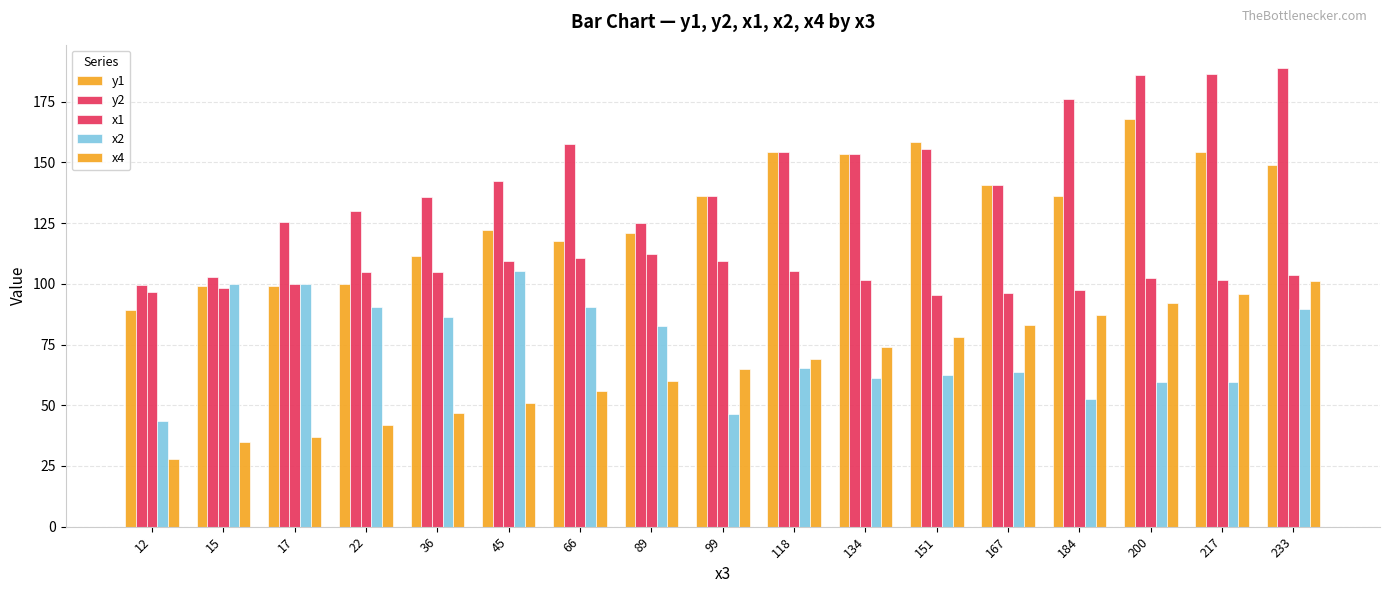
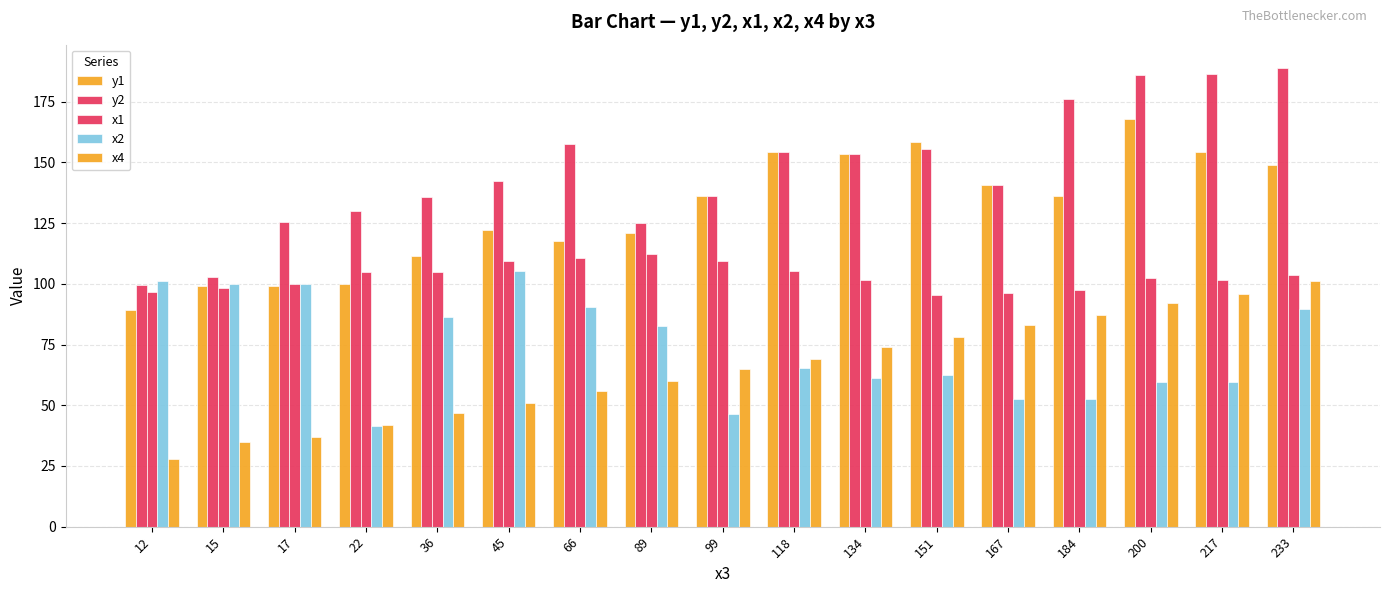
  {
    "x2": {
-     "12": 44,
+     "12": 101,
      "15": 100,
      "17": 100,
-     "22": 91,
+     "22": 42,
      "36": 87,
      "45": 105,
      "66": 91,
      "89": 83,
      "99": 46,
      "118": 65,
      "134": 61,
      "151": 63,
-     "167": 64,
+     "167": 53,
      "184": 53,
      "200": 60,
      "217": 60,
      "233": 90
    }
  }
